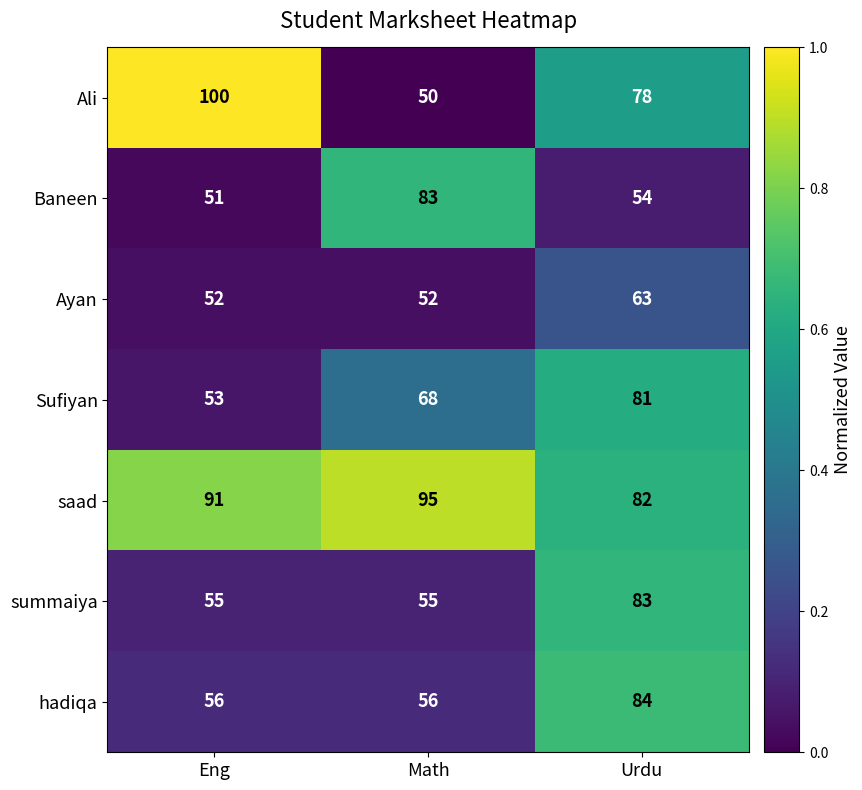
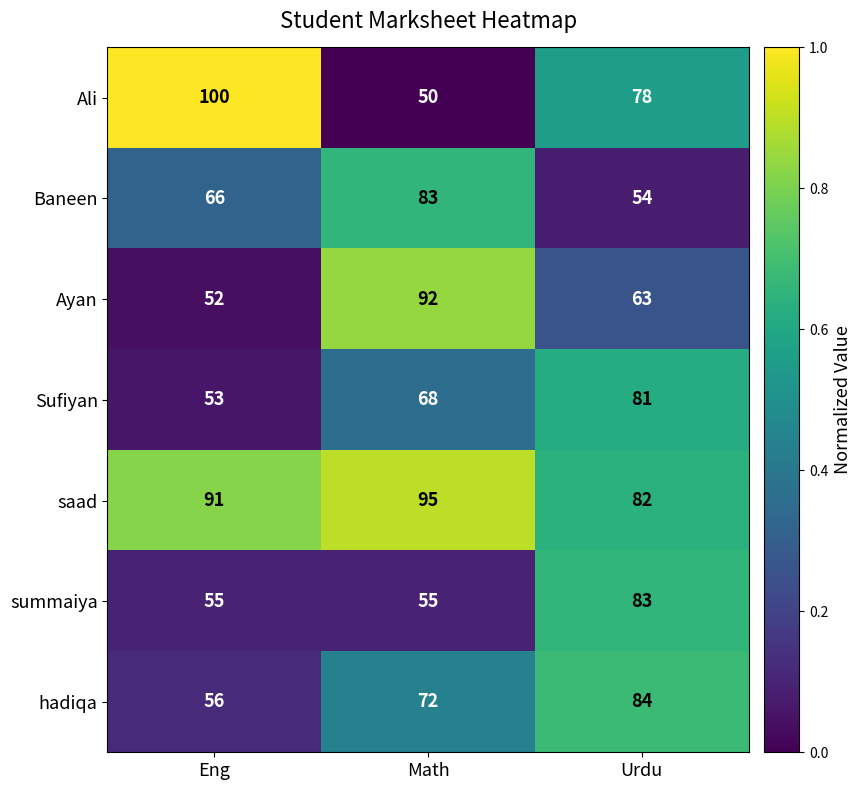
  {
    "Ali": {
      "Eng": 100,
      "Math": 50,
      "Urdu": 78
    },
    "Baneen": {
-     "Eng": 51,
+     "Eng": 66,
      "Math": 83,
      "Urdu": 54
    },
    "Ayan": {
      "Eng": 52,
-     "Math": 52,
+     "Math": 92,
      "Urdu": 63
    },
    "Sufiyan": {
      "Eng": 53,
      "Math": 68,
      "Urdu": 81
    },
    "saad": {
      "Eng": 91,
      "Math": 95,
      "Urdu": 82
    },
    "summaiya": {
      "Eng": 55,
      "Math": 55,
      "Urdu": 83
    },
    "hadiqa": {
      "Eng": 56,
-     "Math": 56,
+     "Math": 72,
      "Urdu": 84
    }
  }
